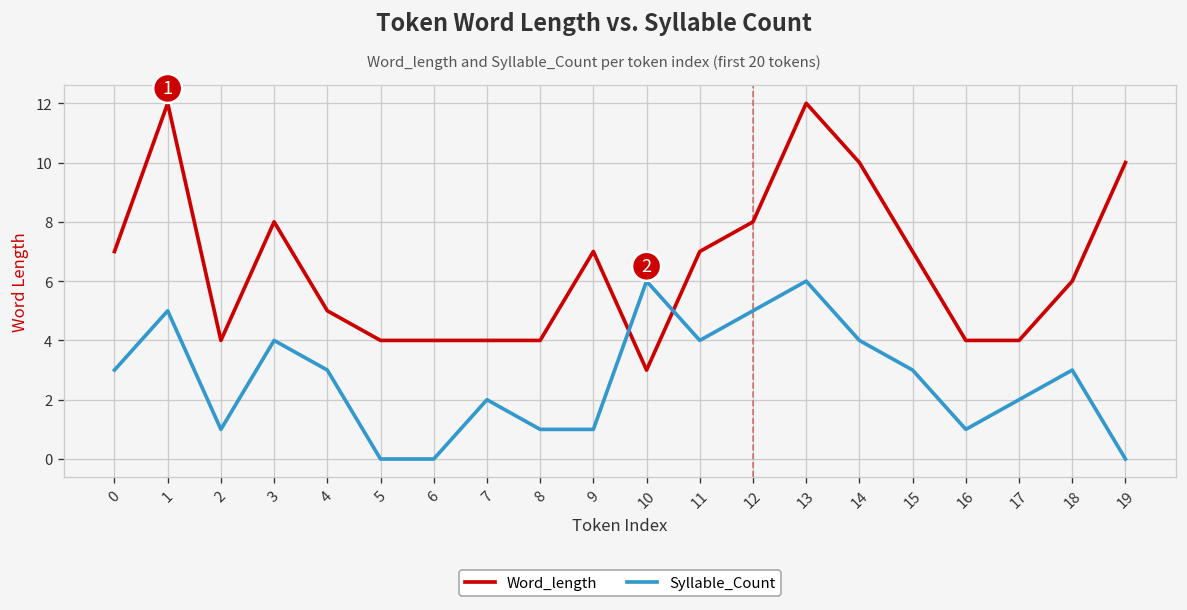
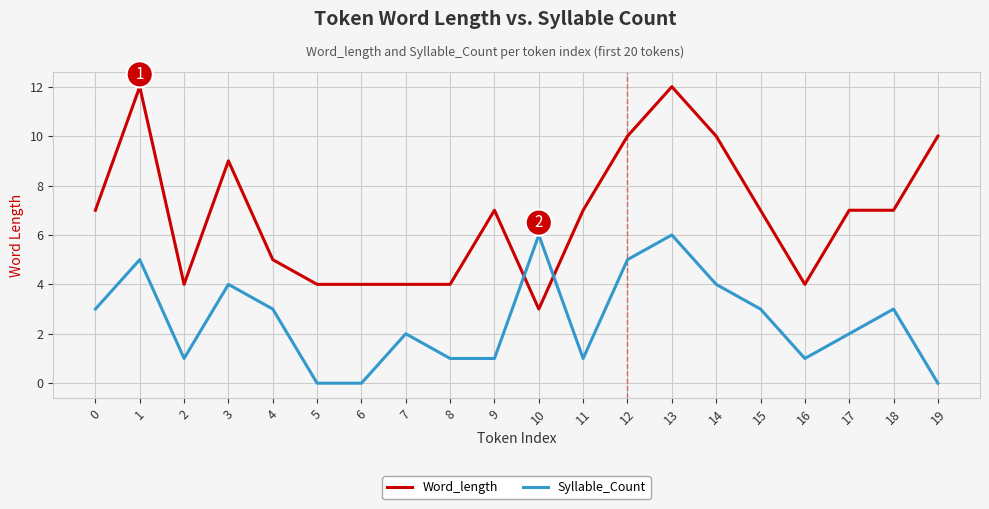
  {
    "Word_length": {
      "0": 7,
      "2": 4,
-     "3": 8,
+     "3": 9,
      "4": 5,
      "5": 4,
      "6": 4,
      "7": 4,
      "8": 4,
      "9": 7,
      "10": 3,
      "11": 7,
-     "12": 8,
+     "12": 10,
      "13": 12,
      "14": 10,
      "15": 7,
      "16": 4,
-     "17": 4,
-     "18": 6,
+     "17": 7,
+     "18": 7,
      "19": 10
    },
    "Syllable_Count": {
      "0": 3,
      "1": 5,
      "2": 1,
      "3": 4,
      "4": 3,
      "5": 0,
      "6": 0,
      "7": 2,
      "8": 1,
      "9": 1,
-     "11": 4,
+     "11": 1,
      "12": 5,
      "13": 6,
      "14": 4,
      "15": 3,
      "16": 1,
      "17": 2,
      "18": 3,
      "19": 0
    }
  }
